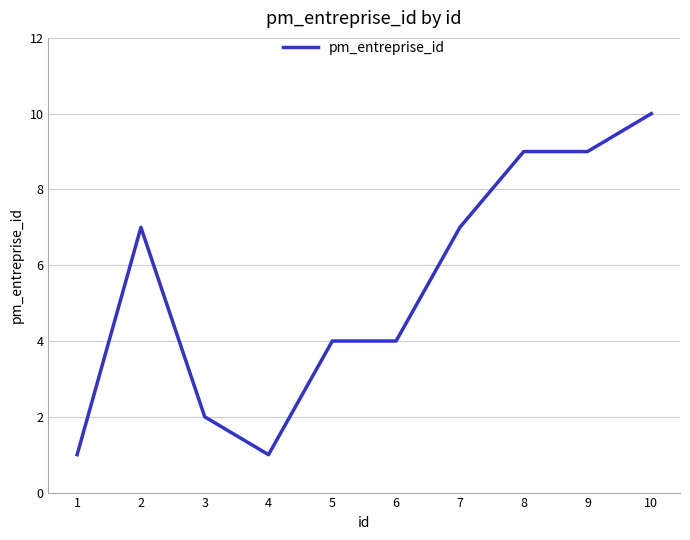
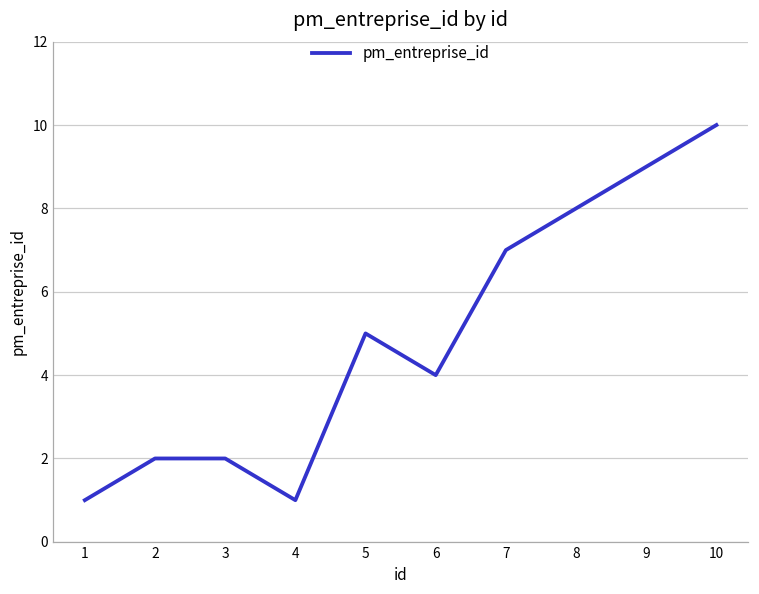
  {
    "1": 1,
-   "2": 7,
+   "2": 2,
    "3": 2,
    "4": 1,
-   "5": 4,
+   "5": 5,
    "6": 4,
    "7": 7,
-   "8": 9,
+   "8": 8,
    "9": 9,
    "10": 10
  }
